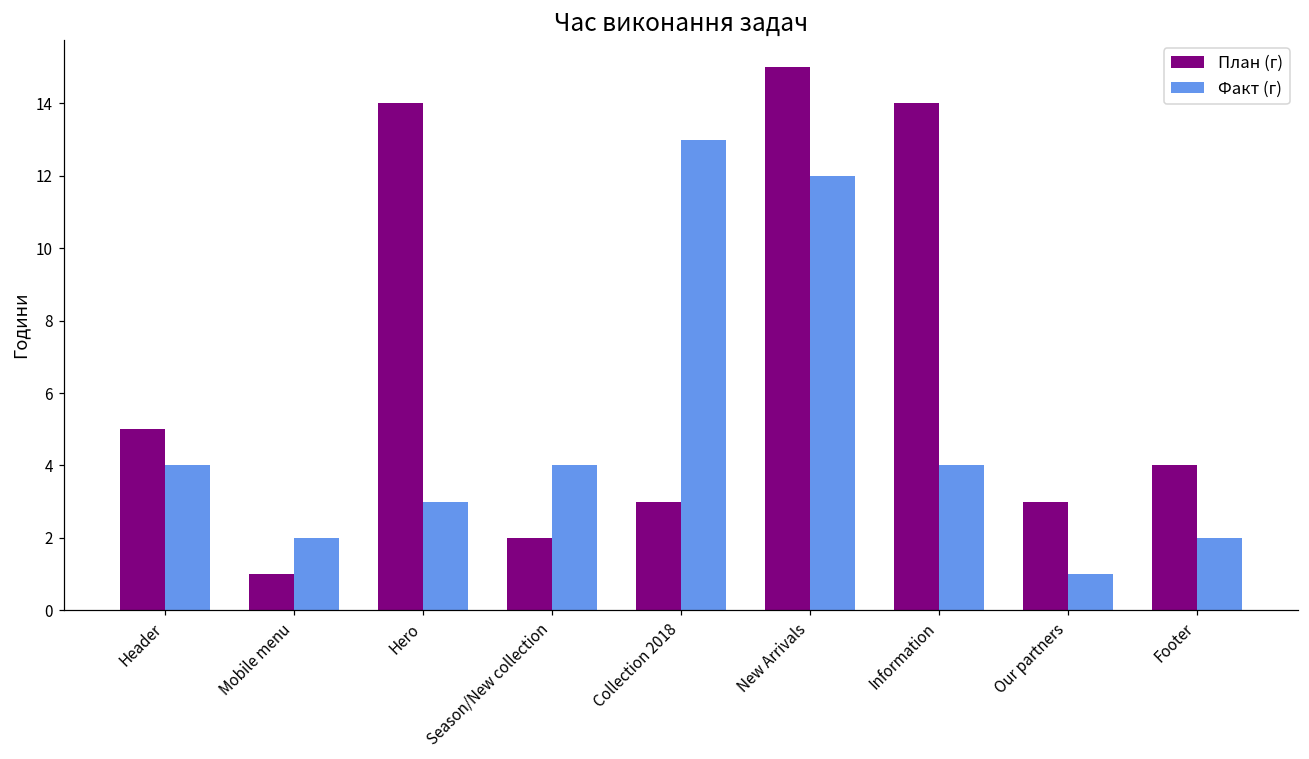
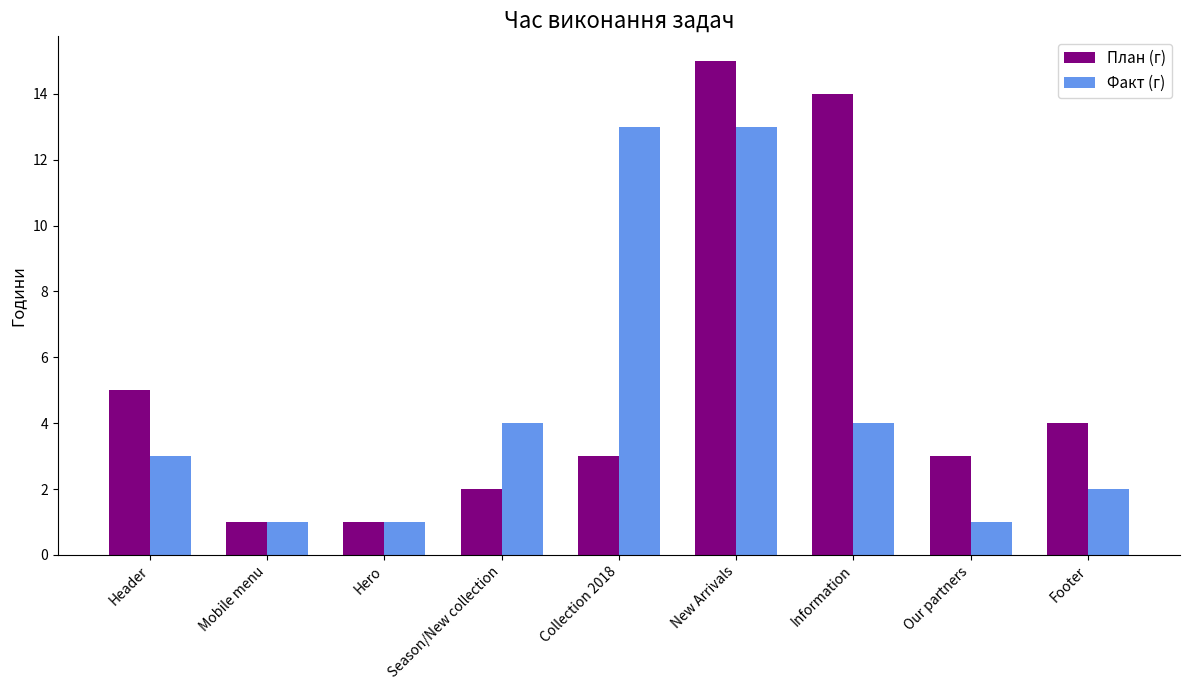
  {
    "План (г)": {
      "Header": 5,
      "Mobile menu": 1,
-     "Hero": 14,
+     "Hero": 1,
      "Season/New collection": 2,
      "Collection 2018": 3,
      "New Arrivals": 15,
      "Information": 14,
      "Our partners": 3,
      "Footer": 4
    },
    "Факт (г)": {
-     "Header": 4,
-     "Mobile menu": 2,
-     "Hero": 3,
+     "Header": 3,
+     "Mobile menu": 1,
+     "Hero": 1,
      "Season/New collection": 4,
      "Collection 2018": 13,
-     "New Arrivals": 12,
+     "New Arrivals": 13,
      "Information": 4,
      "Our partners": 1,
      "Footer": 2
    }
  }
